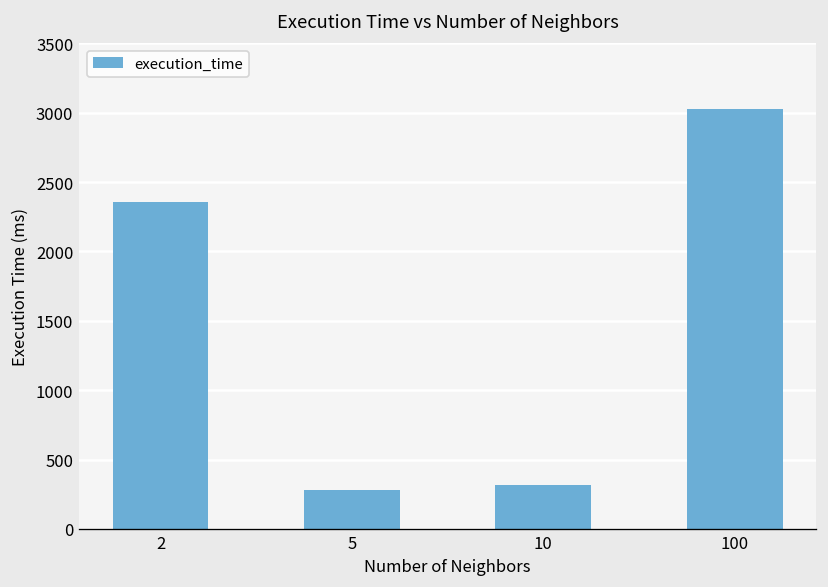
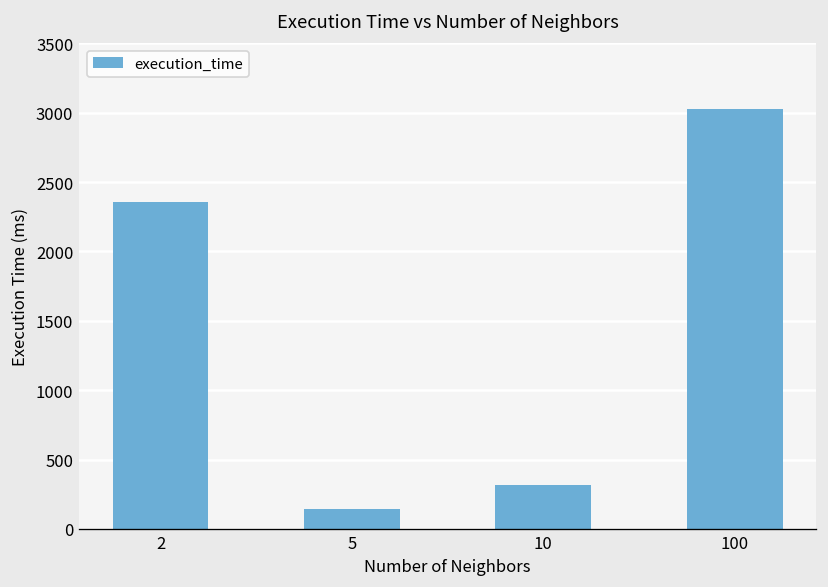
  {
    "2": 2360,
-   "5": 280,
+   "5": 150,
    "10": 320,
    "100": 3030
  }
